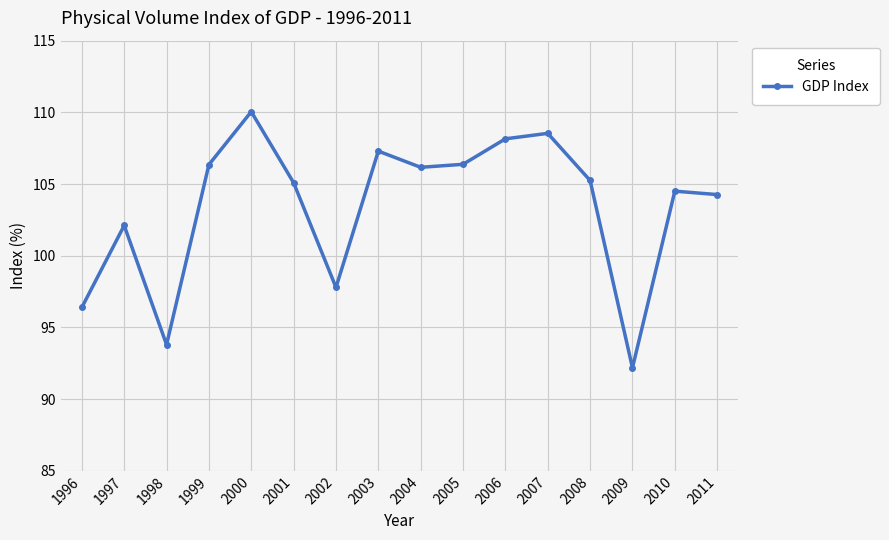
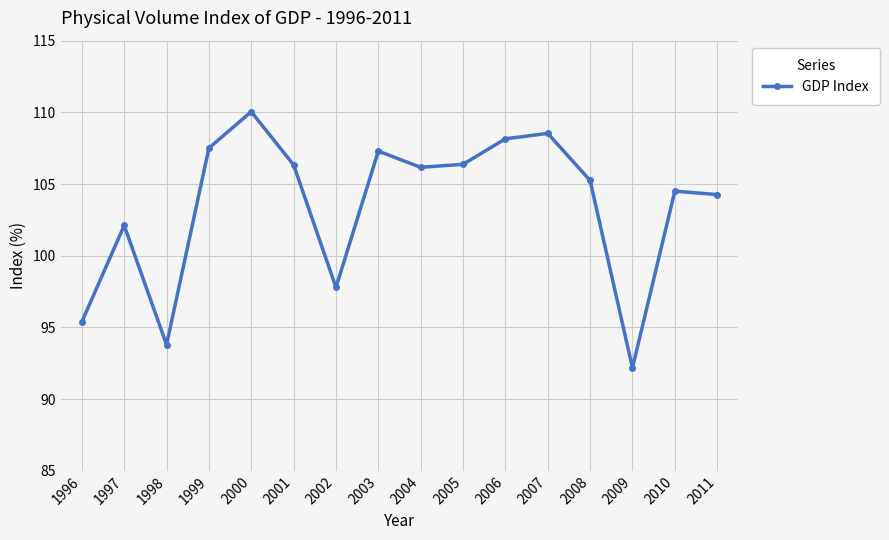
  {
-   "1996": 96.4,
+   "1996": 95.4,
    "1997": 102.1,
    "1998": 93.8,
-   "1999": 106.4,
+   "1999": 107.5,
    "2000": 110.0,
-   "2001": 105.1,
+   "2001": 106.3,
    "2002": 97.8,
    "2003": 107.3,
    "2004": 106.2,
    "2005": 106.4,
    "2006": 108.2,
    "2007": 108.5,
    "2008": 105.2,
    "2009": 92.2,
    "2010": 104.5,
    "2011": 104.3
  }
